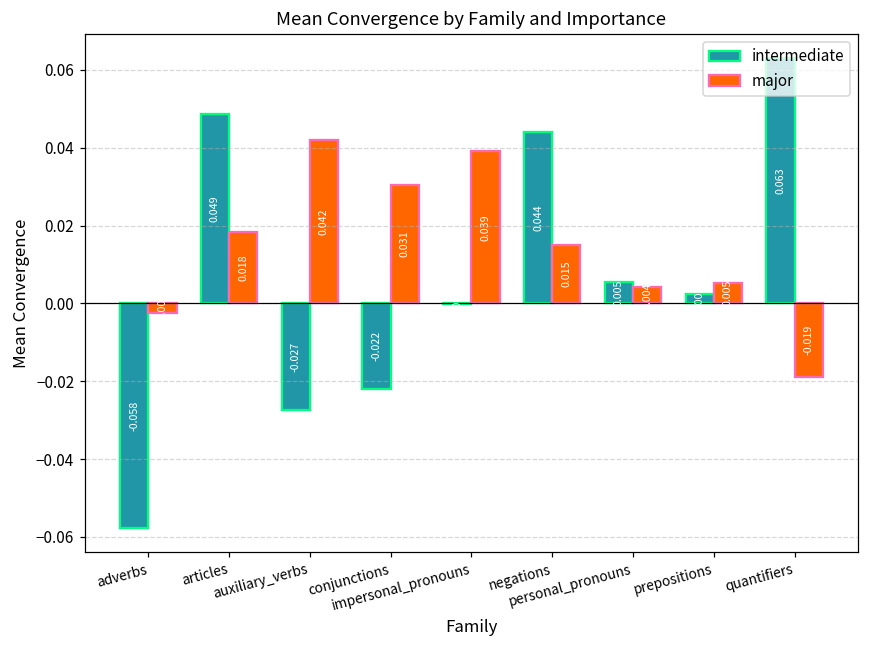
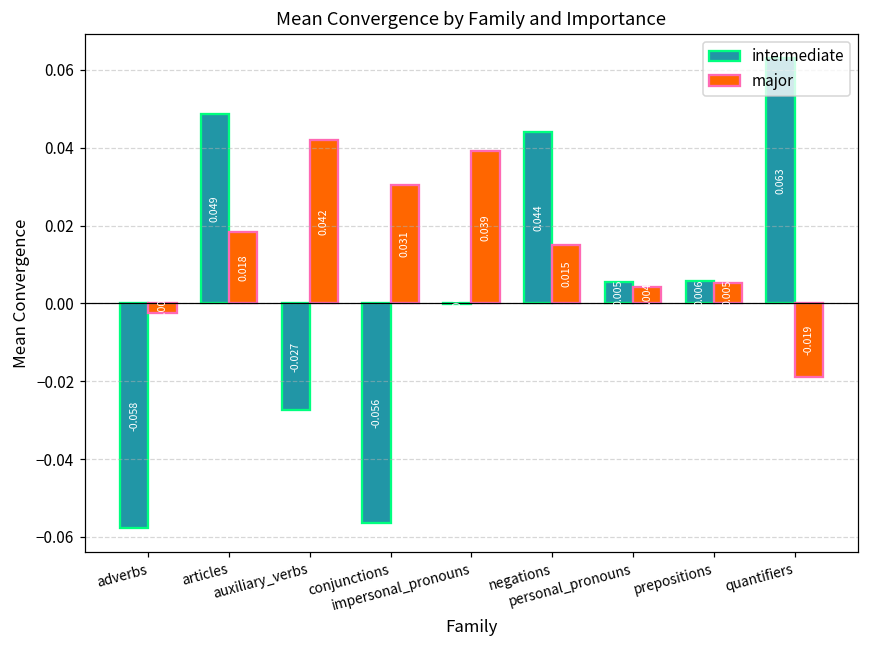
  {
    "intermediate": {
      "adverbs": -0.058,
      "articles": 0.049,
      "auxiliary_verbs": -0.027,
-     "conjunctions": -0.022,
+     "conjunctions": -0.056,
      "negations": 0.044,
      "personal_pronouns": 0.005,
-     "prepositions": 0.002
+     "prepositions": 0.006
    },
    "major": {
      "articles": 0.018,
      "auxiliary_verbs": 0.042,
      "conjunctions": 0.031,
      "impersonal_pronouns": 0.039,
      "negations": 0.015,
      "personal_pronouns": 0.004,
      "prepositions": 0.005,
      "quantifiers": -0.019
    }
  }
